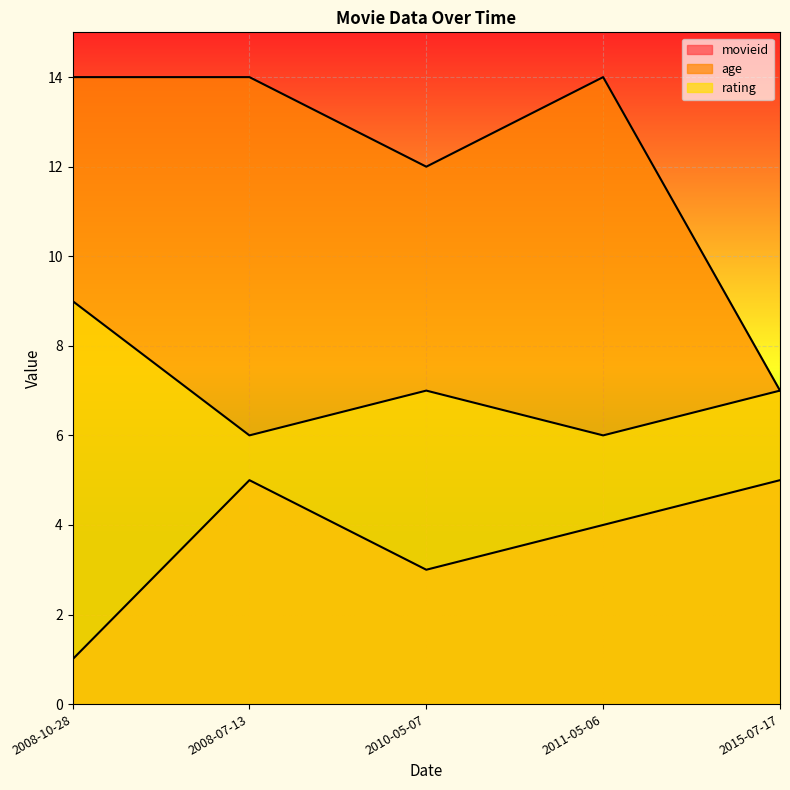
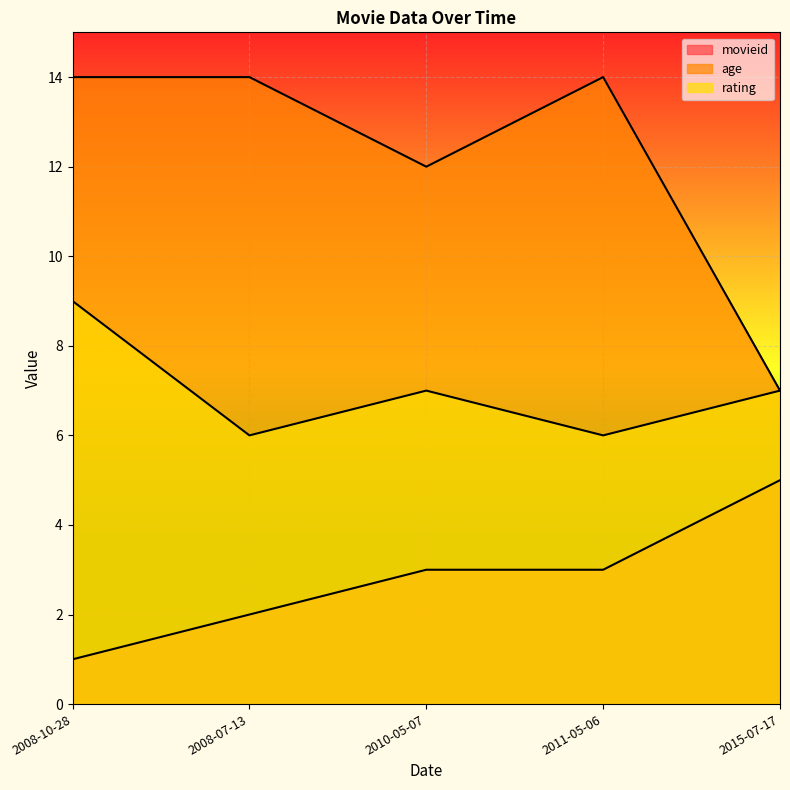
  {
    "movieid": {
      "2008-10-28": 1,
-     "2008-07-13": 5,
+     "2008-07-13": 2,
      "2010-05-07": 3,
-     "2011-05-06": 4,
+     "2011-05-06": 3,
      "2015-07-17": 5
    },
    "age": {
      "2008-10-28": 14,
      "2008-07-13": 14,
      "2010-05-07": 12,
      "2011-05-06": 14
    },
    "rating": {
      "2008-10-28": 9,
      "2008-07-13": 6,
      "2010-05-07": 7,
      "2011-05-06": 6
    }
  }
